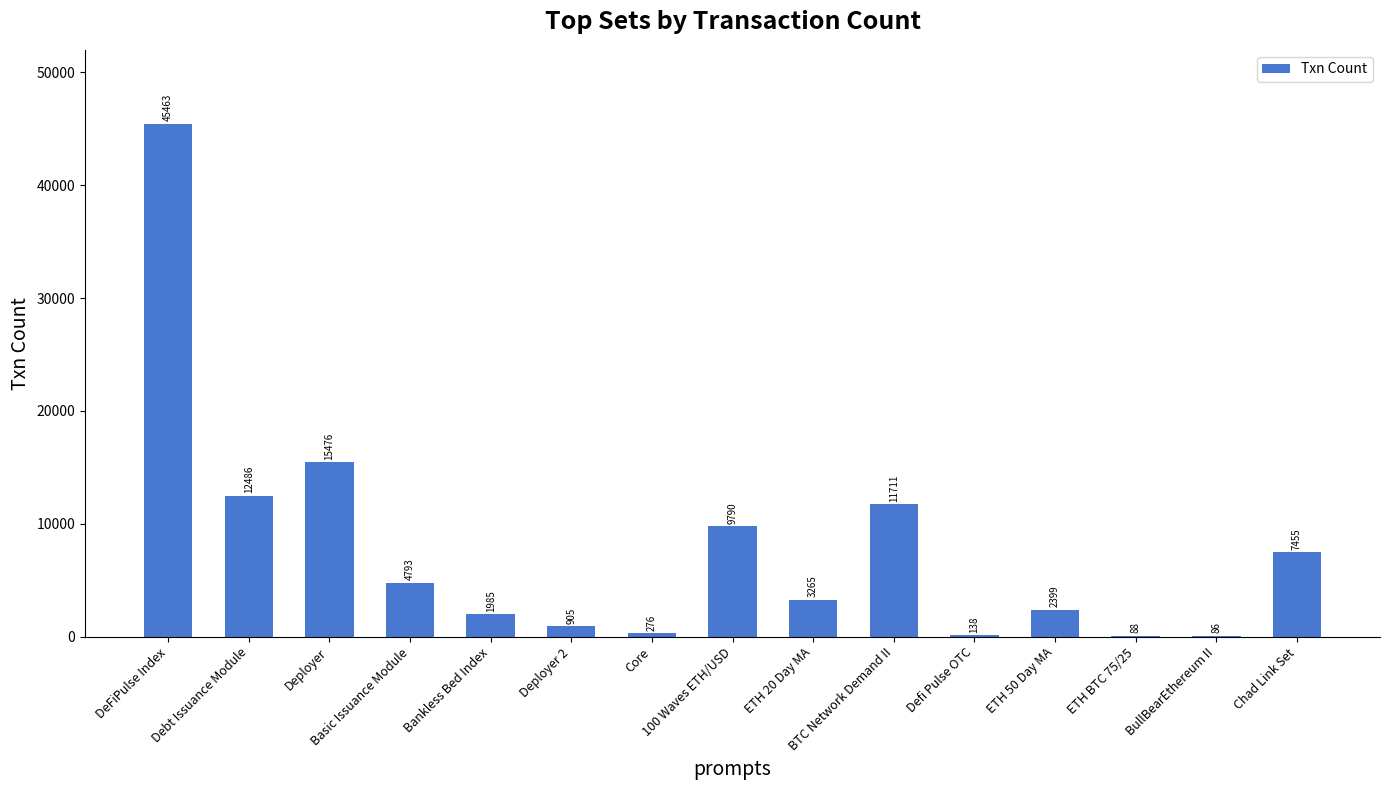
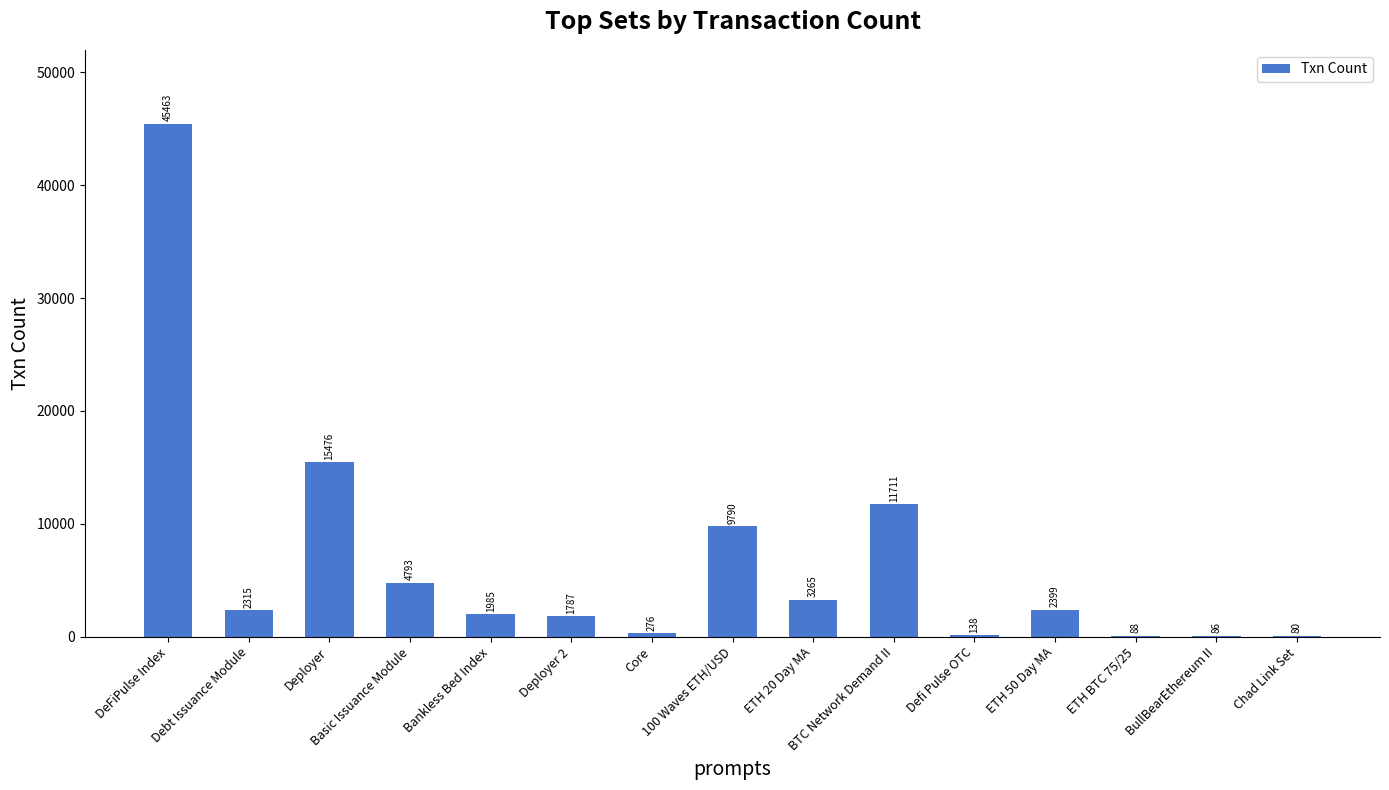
  {
    "DeFiPulse Index": 45463,
-   "Debt Issuance Module": 12486,
+   "Debt Issuance Module": 2315,
    "Deployer": 15476,
    "Basic Issuance Module": 4793,
    "Bankless Bed Index": 1985,
-   "Deployer 2": 905,
+   "Deployer 2": 1787,
    "Core": 276,
    "100 Waves ETH/USD": 9790,
    "ETH 20 Day MA": 3265,
    "BTC Network Demand II": 11711,
    "Defi Pulse OTC": 138,
    "ETH 50 Day MA": 2399,
    "ETH BTC 75/25": 88,
    "BullBearEthereum II": 86,
-   "Chad Link Set": 7455
+   "Chad Link Set": 80
  }
